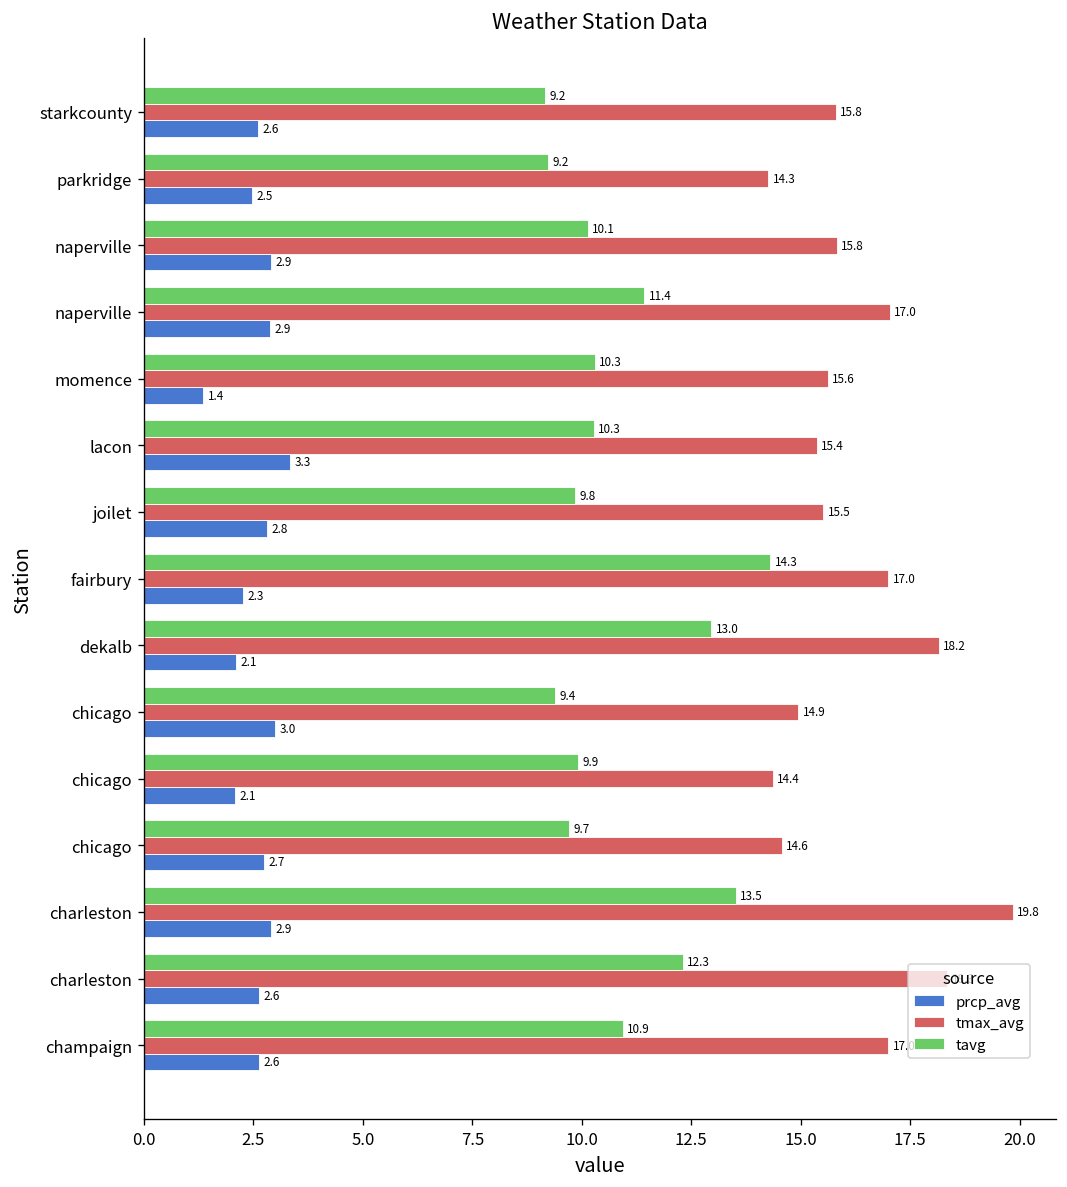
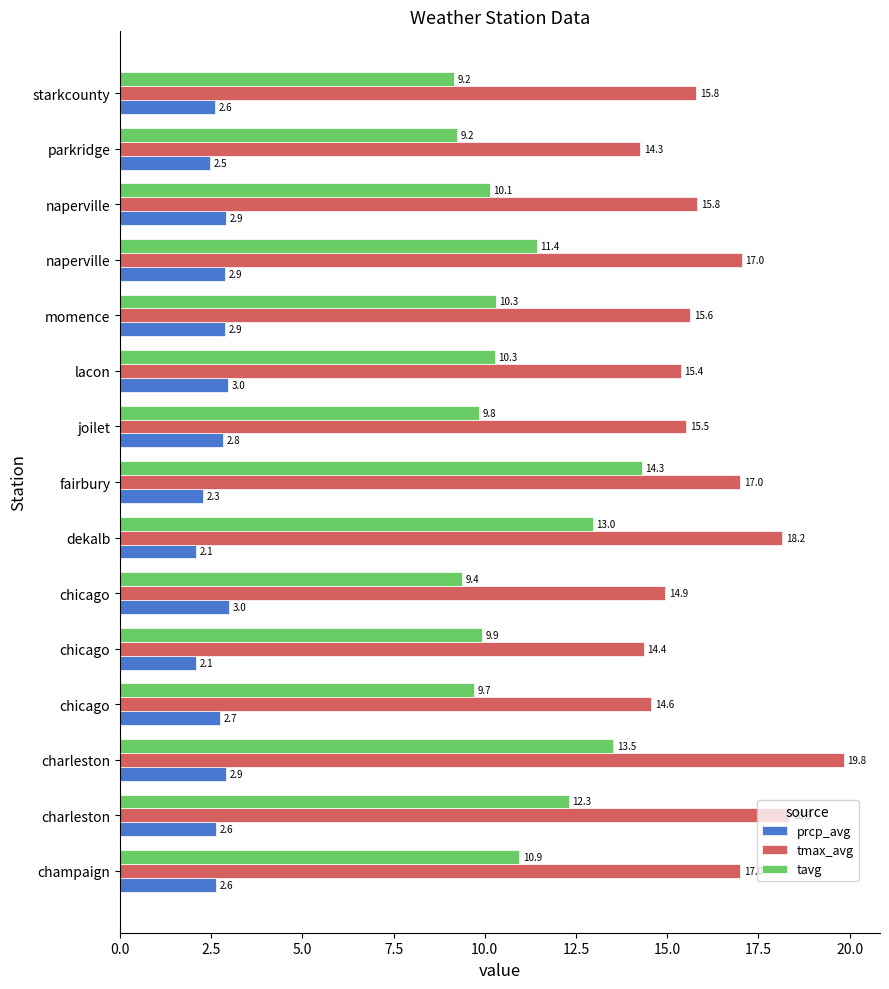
  {
    "prcp_avg": {
      "starkcounty": 2.6,
      "parkridge": 2.5,
-     "momence": 1.4,
-     "lacon": 3.3,
+     "momence": 2.9,
+     "lacon": 3.0,
      "joilet": 2.8,
      "fairbury": 2.3,
      "dekalb": 2.1,
      "champaign": 2.6
    },
    "tmax_avg": {
      "starkcounty": 15.8,
      "parkridge": 14.3,
      "momence": 15.6,
      "lacon": 15.4,
      "joilet": 15.5,
      "fairbury": 17.0,
      "dekalb": 18.2
    },
    "tavg": {
      "starkcounty": 9.2,
      "parkridge": 9.2,
      "momence": 10.3,
      "lacon": 10.3,
      "joilet": 9.8,
      "fairbury": 14.3,
      "dekalb": 13.0,
      "champaign": 10.9
    }
  }
